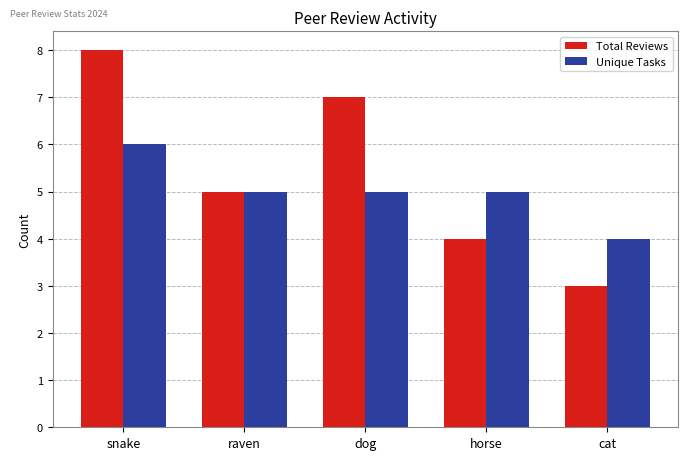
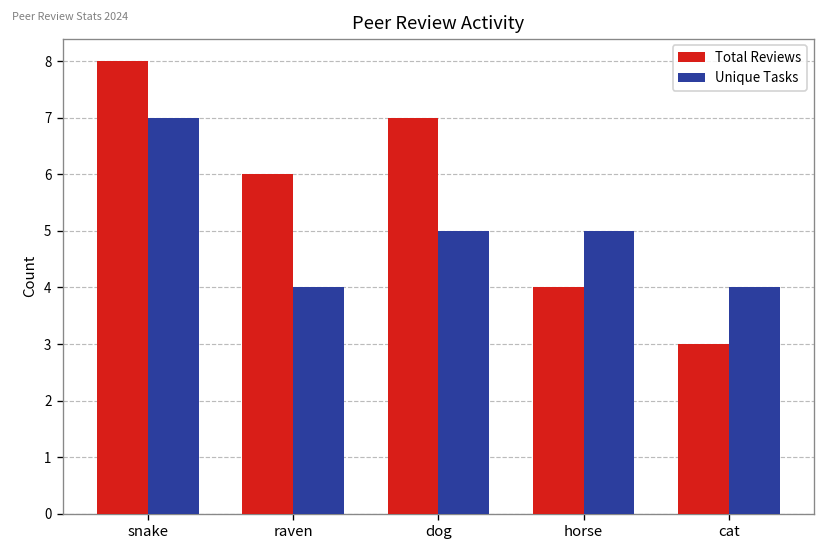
  {
    "Total Reviews": {
      "snake": 8,
-     "raven": 5,
+     "raven": 6,
      "dog": 7,
      "horse": 4,
      "cat": 3
    },
    "Unique Tasks": {
-     "snake": 6,
-     "raven": 5,
+     "snake": 7,
+     "raven": 4,
      "dog": 5,
      "horse": 5,
      "cat": 4
    }
  }
